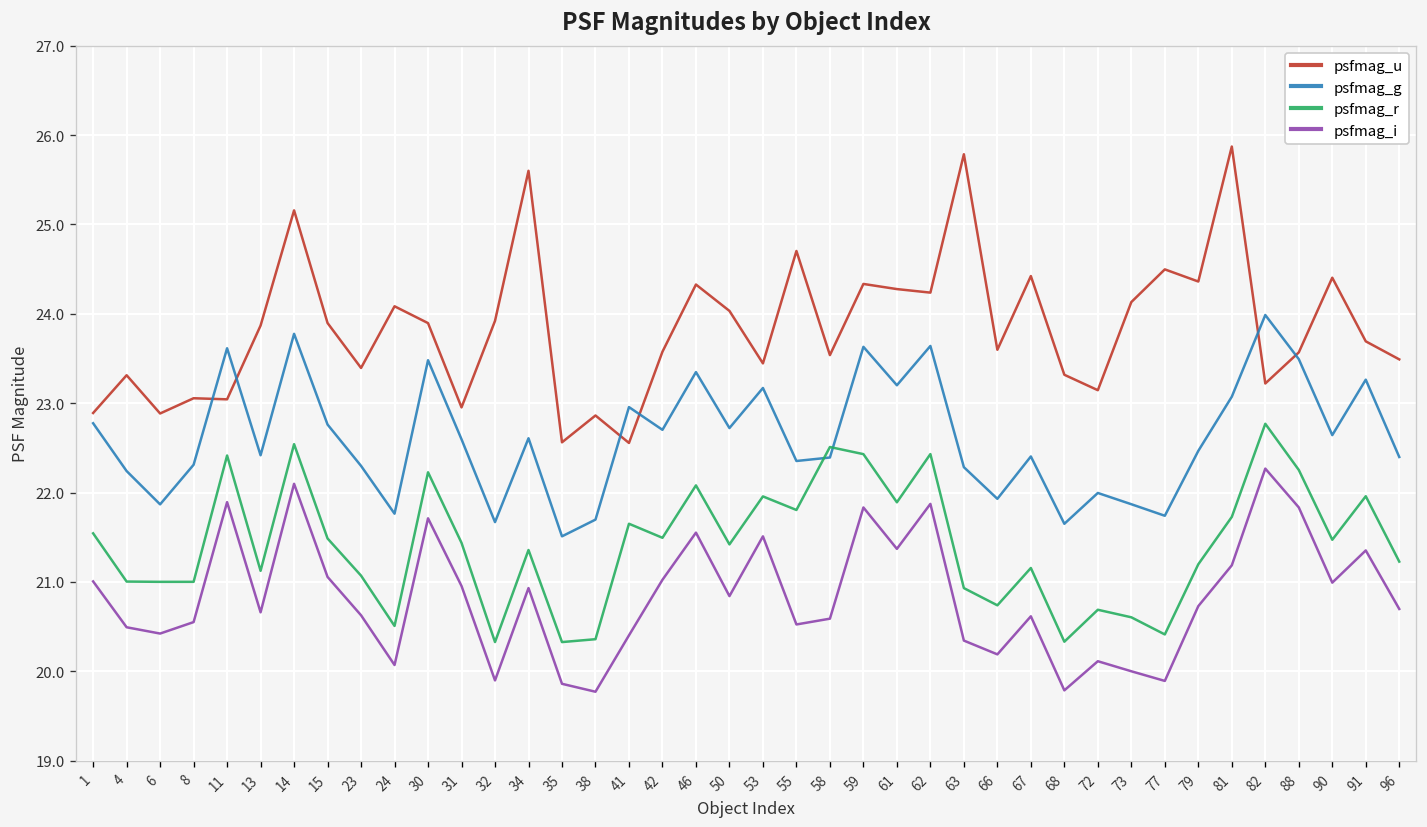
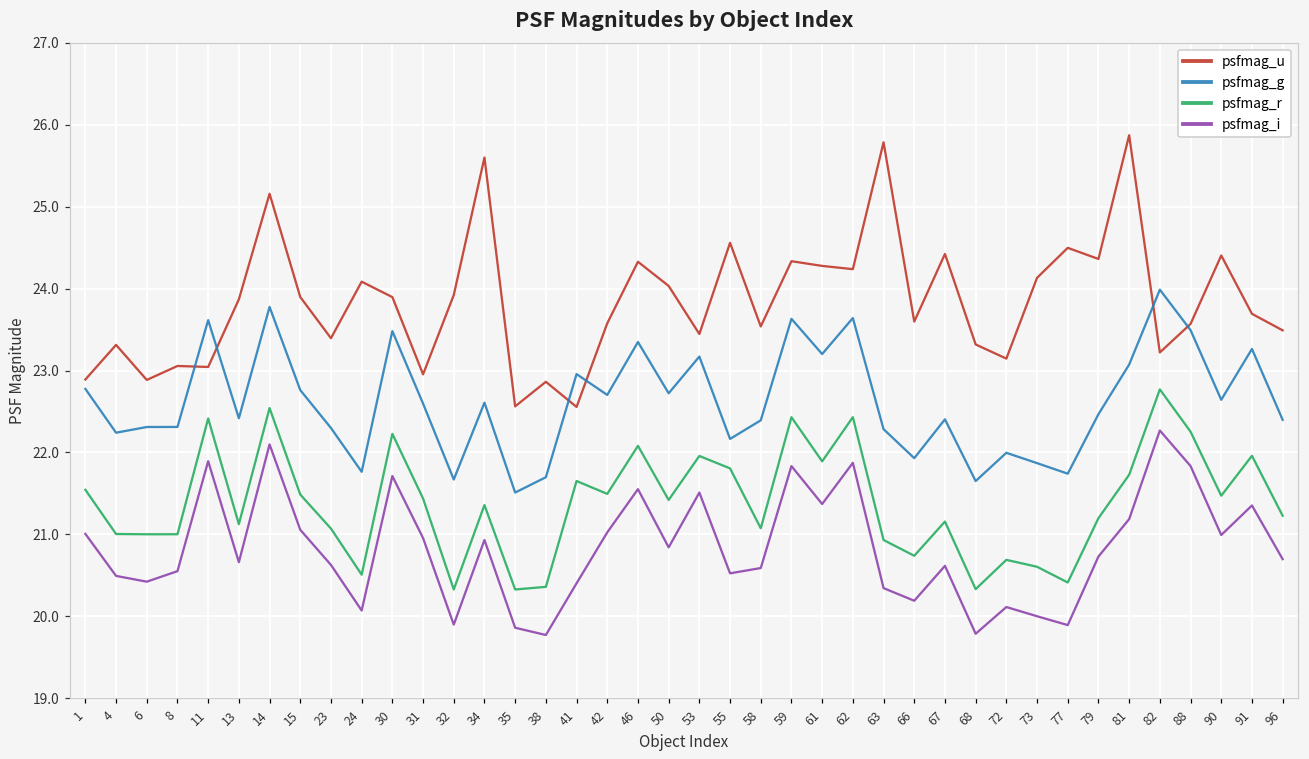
  {
    "psfmag_u": {
      "1": 22.9,
      "4": 23.3,
      "6": 22.9,
      "8": 23.1,
      "11": 23.0,
      "13": 23.9,
      "14": 25.2,
      "15": 23.9,
      "23": 23.4,
      "24": 24.1,
      "30": 23.9,
      "31": 23.0,
      "32": 23.9,
      "34": 25.6,
      "35": 22.6,
      "38": 22.9,
      "41": 22.6,
      "42": 23.6,
      "46": 24.3,
      "50": 24.0,
      "53": 23.4,
-     "55": 24.7,
+     "55": 24.6,
      "58": 23.5,
      "59": 24.3,
      "61": 24.3,
      "62": 24.2,
      "63": 25.8,
      "66": 23.6,
      "67": 24.4,
      "68": 23.3,
      "72": 23.1,
      "73": 24.1,
      "77": 24.5,
      "79": 24.4,
      "81": 25.9,
      "82": 23.2,
      "88": 23.6,
      "90": 24.4,
      "91": 23.7,
      "96": 23.5
    },
    "psfmag_g": {
      "1": 22.8,
      "4": 22.2,
-     "6": 21.9,
+     "6": 22.3,
      "8": 22.3,
      "11": 23.6,
      "13": 22.4,
      "14": 23.8,
      "15": 22.8,
      "23": 22.3,
      "24": 21.8,
      "30": 23.5,
      "31": 22.6,
      "32": 21.7,
      "34": 22.6,
      "35": 21.5,
      "38": 21.7,
      "41": 23.0,
      "42": 22.7,
      "46": 23.3,
      "50": 22.7,
      "53": 23.2,
-     "55": 22.4,
+     "55": 22.2,
      "58": 22.4,
      "59": 23.6,
      "61": 23.2,
      "62": 23.6,
      "63": 22.3,
      "66": 21.9,
      "67": 22.4,
      "68": 21.7,
      "72": 22.0,
      "73": 21.9,
      "77": 21.7,
      "79": 22.5,
      "81": 23.1,
      "82": 24.0,
      "88": 23.5,
      "90": 22.6,
      "91": 23.3,
      "96": 22.4
    },
    "psfmag_r": {
      "1": 21.5,
      "4": 21.0,
      "6": 21.0,
      "8": 21.0,
      "11": 22.4,
      "13": 21.1,
      "14": 22.5,
      "15": 21.5,
      "23": 21.1,
      "24": 20.5,
      "30": 22.2,
      "31": 21.4,
      "32": 20.3,
      "34": 21.4,
      "35": 20.3,
      "38": 20.4,
      "41": 21.7,
      "42": 21.5,
      "46": 22.1,
      "50": 21.4,
      "53": 22.0,
      "55": 21.8,
-     "58": 22.5,
+     "58": 21.1,
      "59": 22.4,
      "61": 21.9,
      "62": 22.4,
      "63": 20.9,
      "66": 20.7,
      "67": 21.2,
      "68": 20.3,
      "72": 20.7,
      "73": 20.6,
      "77": 20.4,
      "79": 21.2,
      "81": 21.7,
      "82": 22.8,
      "88": 22.3,
      "90": 21.5,
      "91": 22.0,
      "96": 21.2
    },
    "psfmag_i": {
      "1": 21.0,
      "4": 20.5,
      "6": 20.4,
      "8": 20.6,
      "11": 21.9,
      "13": 20.7,
      "14": 22.1,
      "15": 21.1,
      "23": 20.6,
      "24": 20.1,
      "30": 21.7,
      "31": 21.0,
      "32": 19.9,
      "34": 20.9,
      "35": 19.9,
      "38": 19.8,
      "41": 20.4,
      "42": 21.0,
      "46": 21.6,
      "50": 20.8,
      "53": 21.5,
      "55": 20.5,
      "58": 20.6,
      "59": 21.8,
      "61": 21.4,
      "62": 21.9,
      "63": 20.3,
      "66": 20.2,
      "67": 20.6,
      "68": 19.8,
      "72": 20.1,
      "73": 20.0,
      "77": 19.9,
      "79": 20.7,
      "81": 21.2,
      "82": 22.3,
      "88": 21.8,
      "90": 21.0,
      "91": 21.4,
      "96": 20.7
    }
  }
